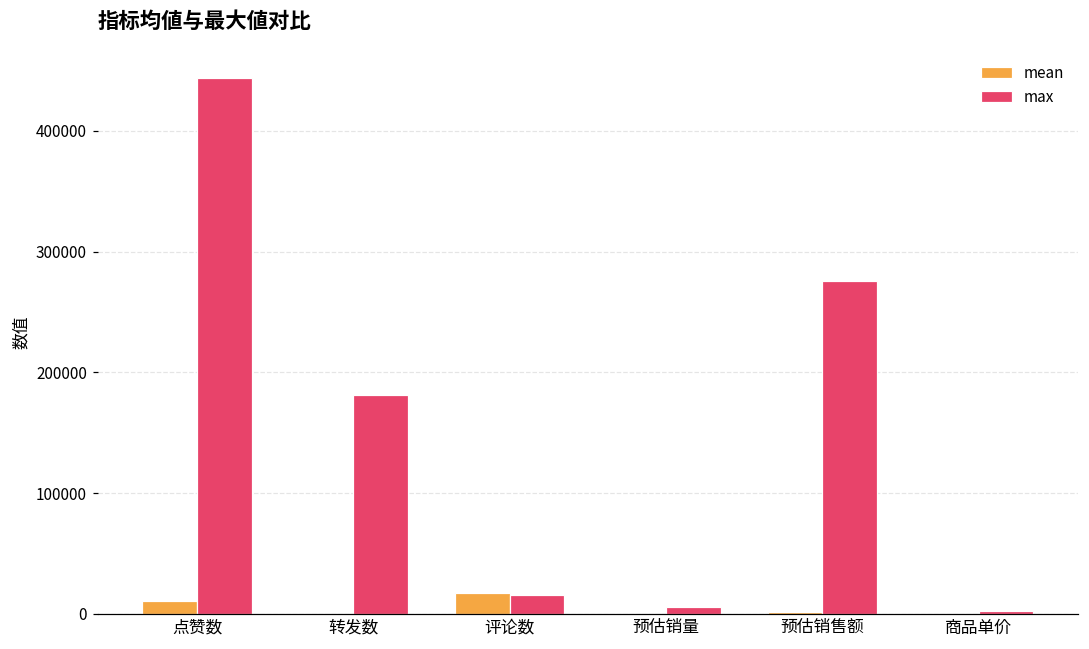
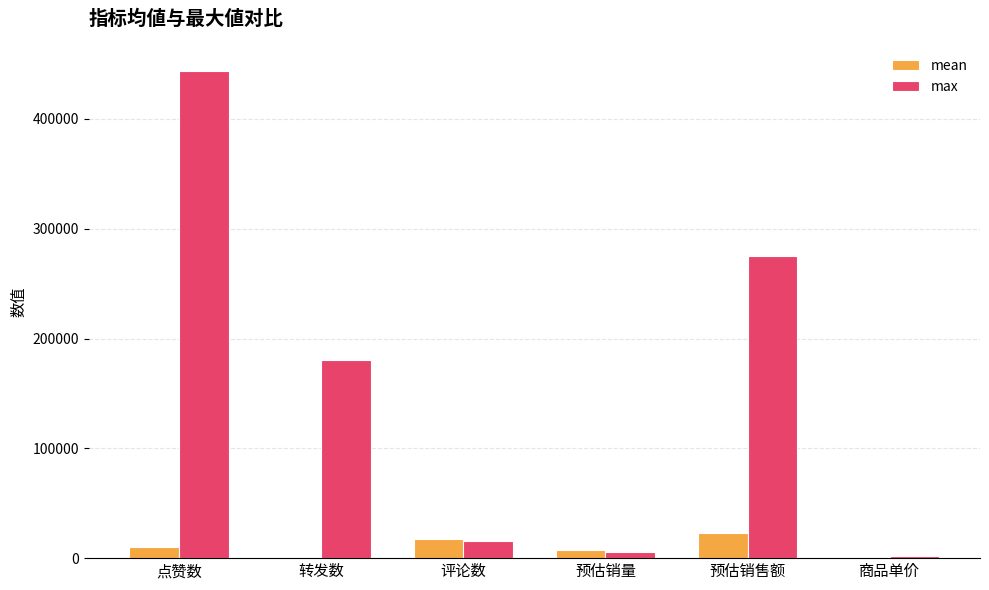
  {
    "mean": {
      "点赞数": 10000,
      "评论数": 17000,
-     "预估销量": 0,
-     "预估销售额": 1000
+     "预估销量": 8000,
+     "预估销售额": 23000
    },
    "max": {
      "点赞数": 444000,
      "转发数": 181000,
      "评论数": 16000,
      "预估销量": 5000,
      "预估销售额": 275000
    }
  }
